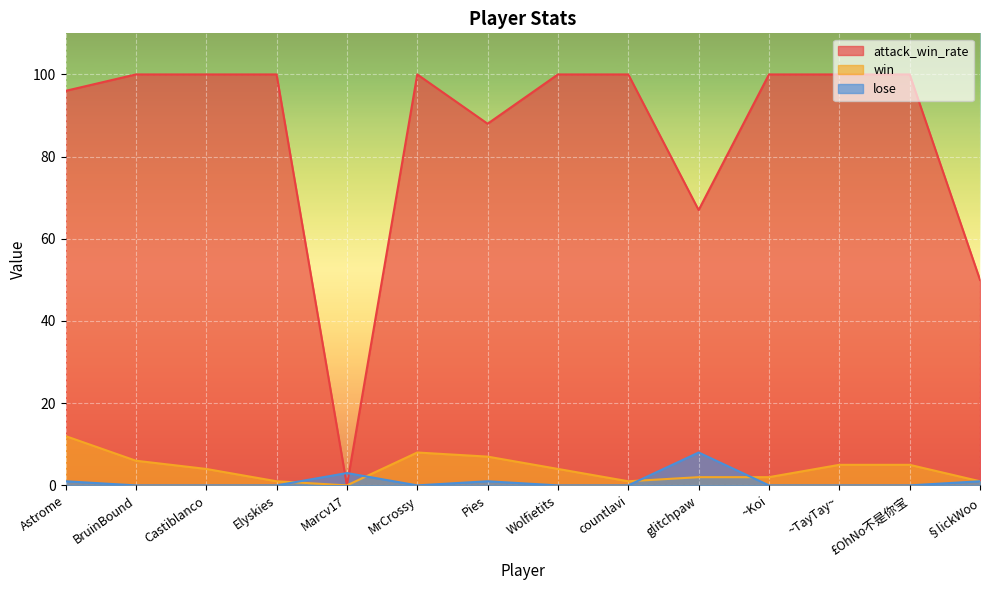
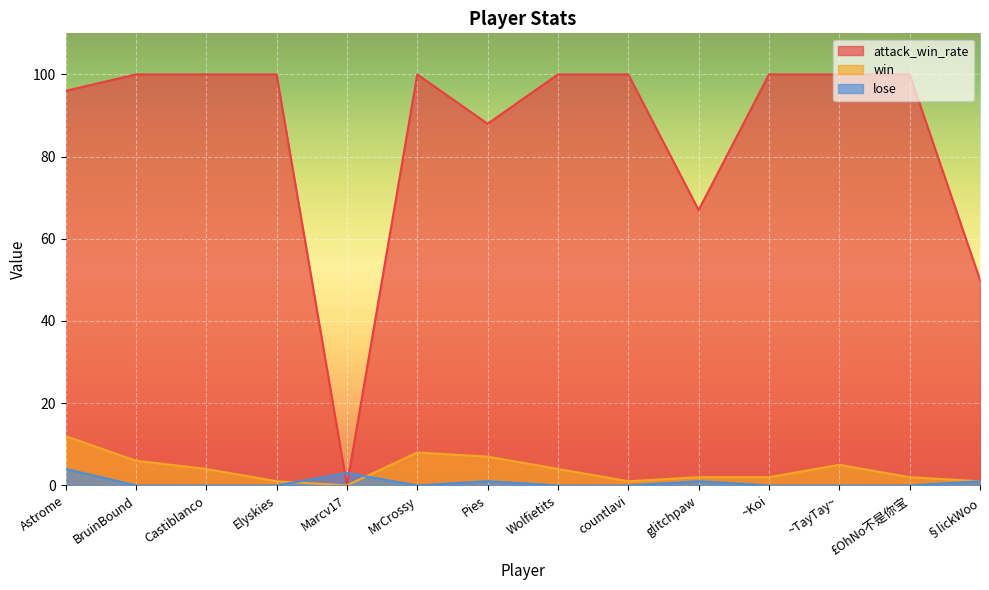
  {
    "attack_win_rate": {
      "Astrome": 96,
      "BruinBound": 100,
      "Castiblanco": 100,
      "Elyskies": 100,
      "MrCrossy": 100,
      "Pies": 88,
      "Wolfietits": 100,
      "countlavi": 100,
      "glitchpaw": 67,
      "~Koi": 100,
      "§lickWoo": 50
    },
    "win": {
      "Astrome": 12,
      "BruinBound": 6,
      "Castiblanco": 4,
      "Elyskies": 1,
      "MrCrossy": 8,
      "Pies": 7,
      "Wolfietits": 4,
      "countlavi": 1,
      "glitchpaw": 2,
      "~Koi": 2,
      "~TayTay~": 5,
-     "£OhNo不是你宝": 5
+     "£OhNo不是你宝": 2
    },
    "lose": {
-     "Astrome": 1,
+     "Astrome": 4,
      "BruinBound": 0,
      "Castiblanco": 0,
      "Elyskies": 0,
      "Marcv17": 3,
      "MrCrossy": 0,
      "Pies": 1,
      "Wolfietits": 0,
      "countlavi": 0,
-     "glitchpaw": 8,
+     "glitchpaw": 1,
      "~Koi": 0,
      "~TayTay~": 0,
      "£OhNo不是你宝": 0
    }
  }
